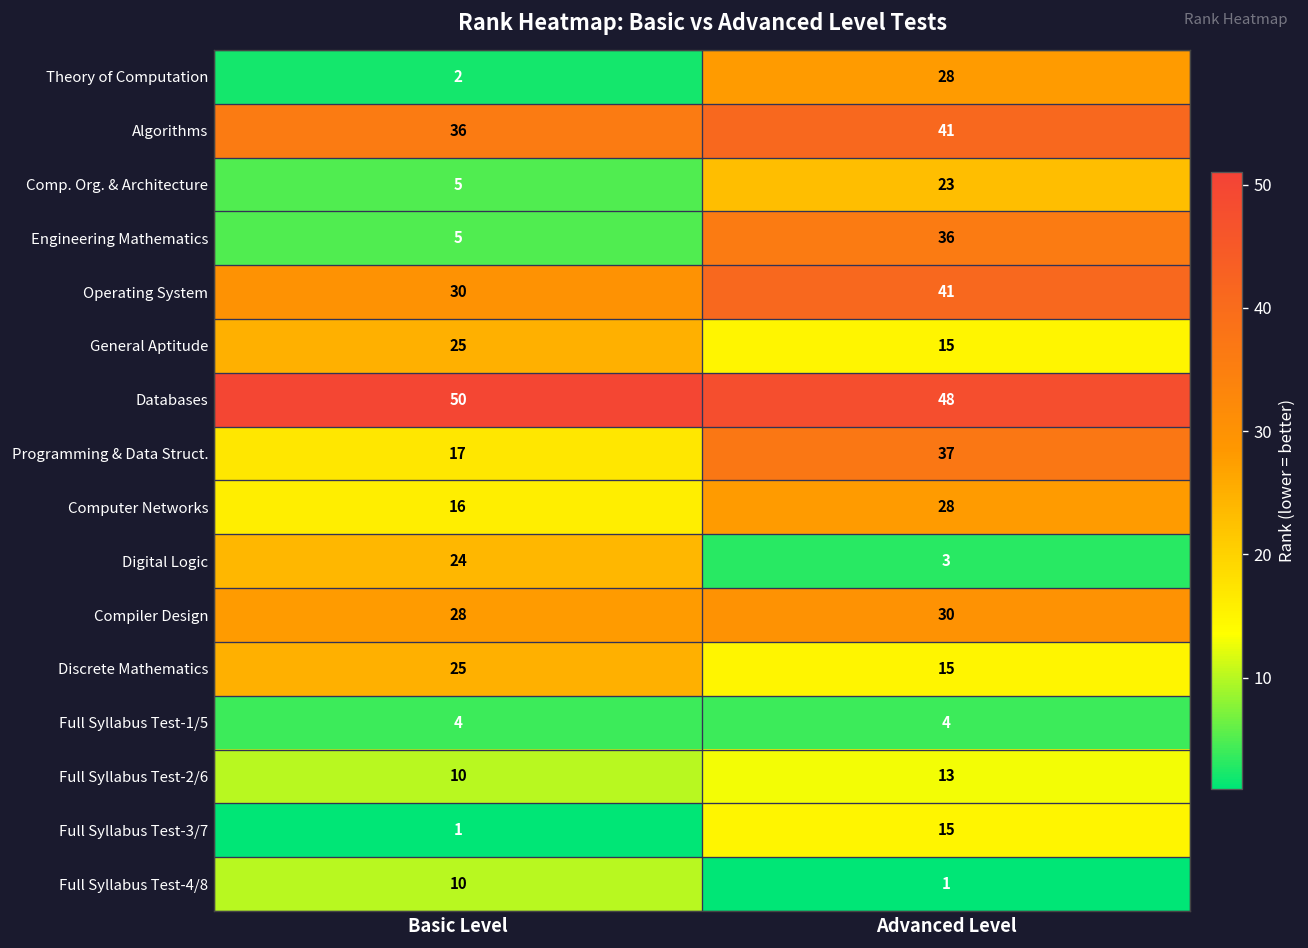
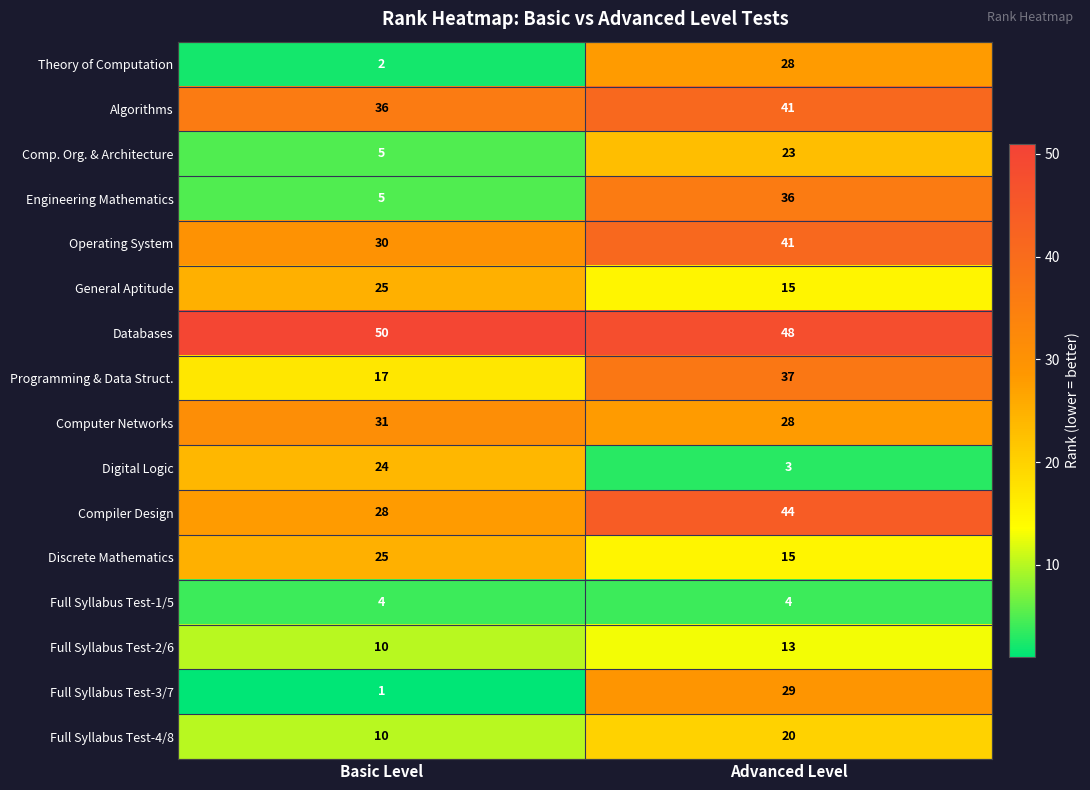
  {
    "Theory of Computation": {
      "Basic Level": 2,
      "Advanced Level": 28
    },
    "Algorithms": {
      "Basic Level": 36,
      "Advanced Level": 41
    },
    "Comp. Org. & Architecture": {
      "Basic Level": 5,
      "Advanced Level": 23
    },
    "Engineering Mathematics": {
      "Basic Level": 5,
      "Advanced Level": 36
    },
    "Operating System": {
      "Basic Level": 30,
      "Advanced Level": 41
    },
    "General Aptitude": {
      "Basic Level": 25,
      "Advanced Level": 15
    },
    "Databases": {
      "Basic Level": 50,
      "Advanced Level": 48
    },
    "Programming & Data Struct.": {
      "Basic Level": 17,
      "Advanced Level": 37
    },
    "Computer Networks": {
-     "Basic Level": 16,
+     "Basic Level": 31,
      "Advanced Level": 28
    },
    "Digital Logic": {
      "Basic Level": 24,
      "Advanced Level": 3
    },
    "Compiler Design": {
      "Basic Level": 28,
-     "Advanced Level": 30
+     "Advanced Level": 44
    },
    "Discrete Mathematics": {
      "Basic Level": 25,
      "Advanced Level": 15
    },
    "Full Syllabus Test-1/5": {
      "Basic Level": 4,
      "Advanced Level": 4
    },
    "Full Syllabus Test-2/6": {
      "Basic Level": 10,
      "Advanced Level": 13
    },
    "Full Syllabus Test-3/7": {
      "Basic Level": 1,
-     "Advanced Level": 15
+     "Advanced Level": 29
    },
    "Full Syllabus Test-4/8": {
      "Basic Level": 10,
-     "Advanced Level": 1
+     "Advanced Level": 20
    }
  }
